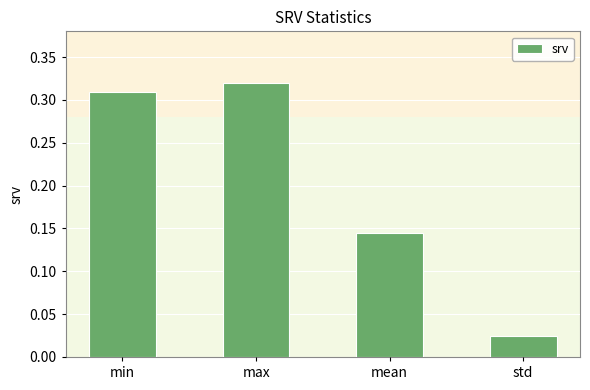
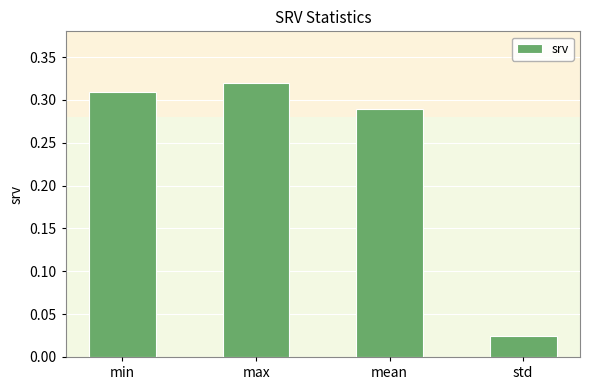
  {
    "min": 0.31,
    "max": 0.32,
-   "mean": 0.14,
+   "mean": 0.29,
    "std": 0.02
  }
